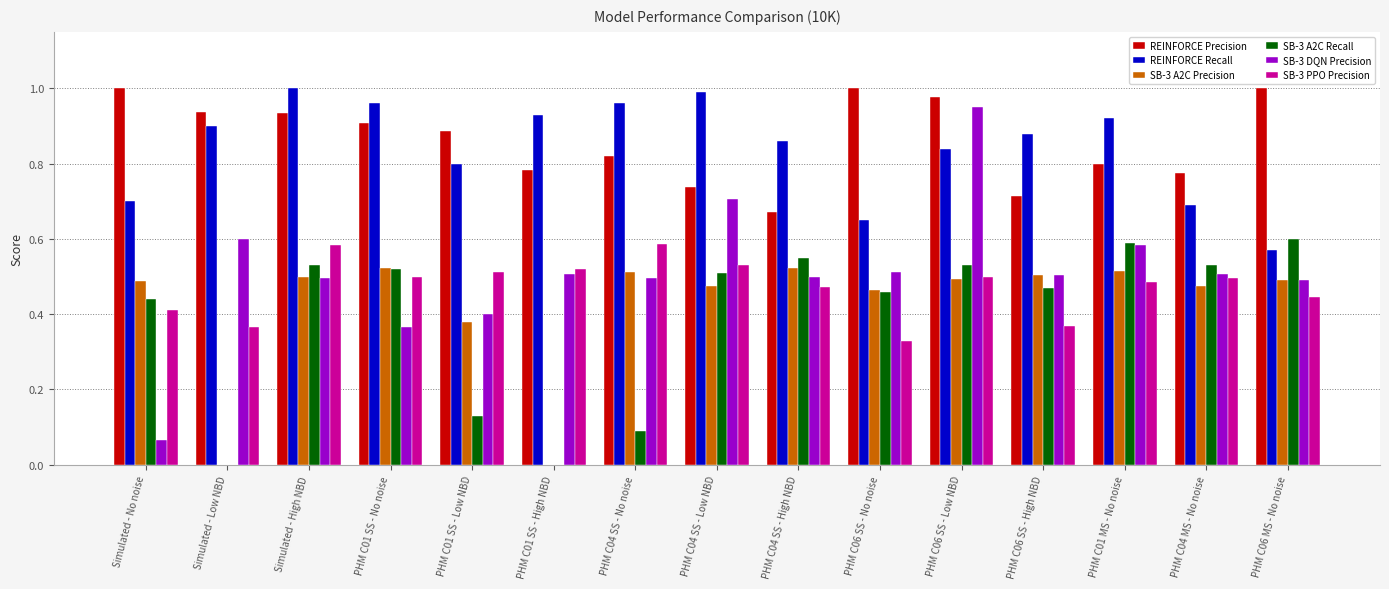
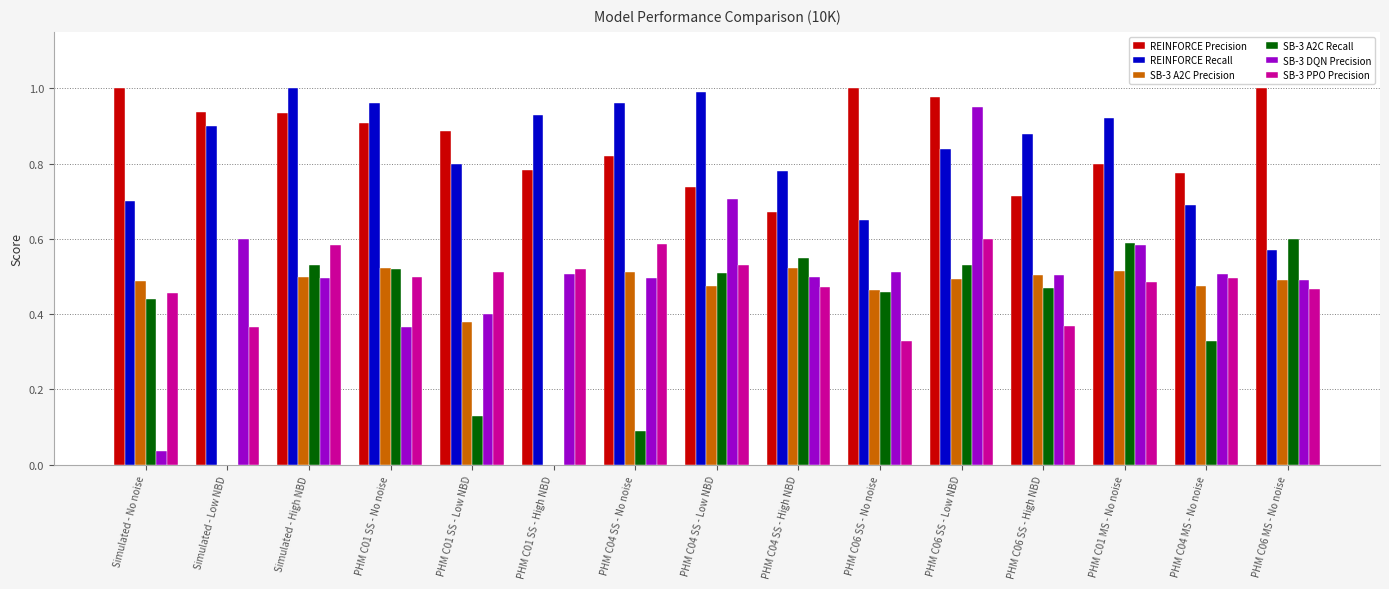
  {
    "REINFORCE Precision": {
      "Simulated - No noise": 1.00,
      "Simulated - Low NBD": 0.94,
      "Simulated - High NBD": 0.93,
      "PHM C01 SS - No noise": 0.91,
      "PHM C01 SS - Low NBD": 0.89,
      "PHM C01 SS - High NBD": 0.78,
      "PHM C04 SS - No noise": 0.82,
      "PHM C04 SS - Low NBD": 0.74,
      "PHM C04 SS - High NBD": 0.67,
      "PHM C06 SS - No noise": 1.00,
      "PHM C06 SS - Low NBD": 0.98,
      "PHM C06 SS - High NBD": 0.72,
      "PHM C01 MS - No noise": 0.80,
      "PHM C04 MS - No noise": 0.77,
      "PHM C06 MS - No noise": 1.00
    },
    "REINFORCE Recall": {
      "Simulated - No noise": 0.70,
      "Simulated - Low NBD": 0.90,
      "Simulated - High NBD": 1.00,
      "PHM C01 SS - No noise": 0.96,
      "PHM C01 SS - Low NBD": 0.80,
      "PHM C01 SS - High NBD": 0.93,
      "PHM C04 SS - No noise": 0.96,
      "PHM C04 SS - Low NBD": 0.99,
-     "PHM C04 SS - High NBD": 0.86,
+     "PHM C04 SS - High NBD": 0.78,
      "PHM C06 SS - No noise": 0.65,
      "PHM C06 SS - Low NBD": 0.84,
      "PHM C06 SS - High NBD": 0.88,
      "PHM C01 MS - No noise": 0.92,
      "PHM C04 MS - No noise": 0.69,
      "PHM C06 MS - No noise": 0.57
    },
    "SB-3 A2C Precision": {
      "Simulated - No noise": 0.49,
      "Simulated - Low NBD": 0.00,
      "Simulated - High NBD": 0.50,
      "PHM C01 SS - No noise": 0.52,
      "PHM C01 SS - Low NBD": 0.38,
      "PHM C01 SS - High NBD": 0.00,
      "PHM C04 SS - No noise": 0.51,
      "PHM C04 SS - Low NBD": 0.47,
      "PHM C04 SS - High NBD": 0.52,
      "PHM C06 SS - No noise": 0.47,
      "PHM C06 SS - Low NBD": 0.49,
      "PHM C06 SS - High NBD": 0.51,
      "PHM C01 MS - No noise": 0.51,
      "PHM C04 MS - No noise": 0.48,
      "PHM C06 MS - No noise": 0.49
    },
    "SB-3 A2C Recall": {
      "Simulated - No noise": 0.44,
      "Simulated - Low NBD": 0.00,
      "Simulated - High NBD": 0.53,
      "PHM C01 SS - No noise": 0.52,
      "PHM C01 SS - Low NBD": 0.13,
      "PHM C01 SS - High NBD": 0.00,
      "PHM C04 SS - No noise": 0.09,
      "PHM C04 SS - Low NBD": 0.51,
      "PHM C04 SS - High NBD": 0.55,
      "PHM C06 SS - No noise": 0.46,
      "PHM C06 SS - Low NBD": 0.53,
      "PHM C06 SS - High NBD": 0.47,
      "PHM C01 MS - No noise": 0.59,
-     "PHM C04 MS - No noise": 0.53,
+     "PHM C04 MS - No noise": 0.33,
      "PHM C06 MS - No noise": 0.60
    },
    "SB-3 DQN Precision": {
-     "Simulated - No noise": 0.07,
+     "Simulated - No noise": 0.04,
      "Simulated - Low NBD": 0.60,
      "Simulated - High NBD": 0.50,
      "PHM C01 SS - No noise": 0.37,
      "PHM C01 SS - Low NBD": 0.40,
      "PHM C01 SS - High NBD": 0.51,
      "PHM C04 SS - No noise": 0.50,
      "PHM C04 SS - Low NBD": 0.71,
      "PHM C04 SS - High NBD": 0.50,
      "PHM C06 SS - No noise": 0.51,
      "PHM C06 SS - Low NBD": 0.95,
      "PHM C06 SS - High NBD": 0.51,
      "PHM C01 MS - No noise": 0.58,
      "PHM C04 MS - No noise": 0.51,
      "PHM C06 MS - No noise": 0.49
    },
    "SB-3 PPO Precision": {
-     "Simulated - No noise": 0.41,
+     "Simulated - No noise": 0.46,
      "Simulated - Low NBD": 0.37,
      "Simulated - High NBD": 0.58,
      "PHM C01 SS - No noise": 0.50,
      "PHM C01 SS - Low NBD": 0.51,
      "PHM C01 SS - High NBD": 0.52,
      "PHM C04 SS - No noise": 0.59,
      "PHM C04 SS - Low NBD": 0.53,
      "PHM C04 SS - High NBD": 0.47,
      "PHM C06 SS - No noise": 0.33,
-     "PHM C06 SS - Low NBD": 0.5,
+     "PHM C06 SS - Low NBD": 0.6,
      "PHM C06 SS - High NBD": 0.37,
      "PHM C01 MS - No noise": 0.49,
      "PHM C04 MS - No noise": 0.50,
-     "PHM C06 MS - No noise": 0.45
+     "PHM C06 MS - No noise": 0.47
    }
  }
